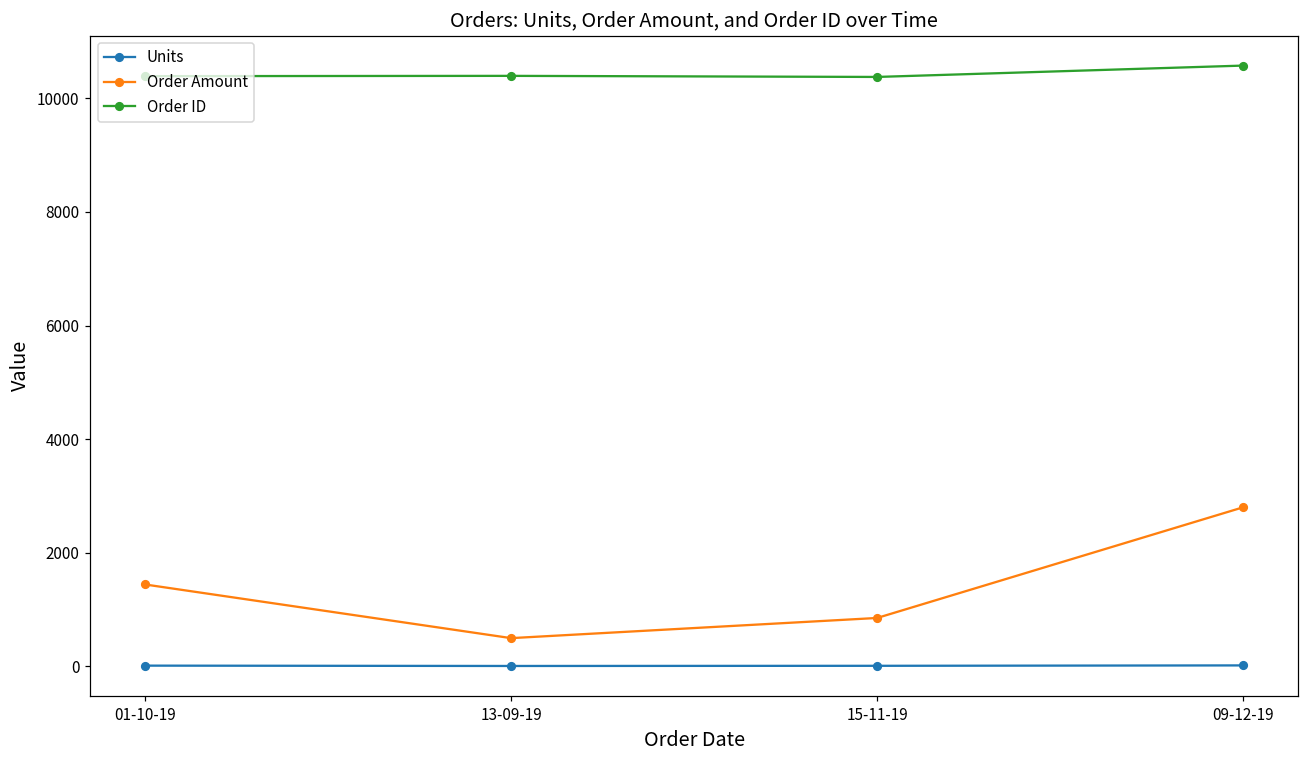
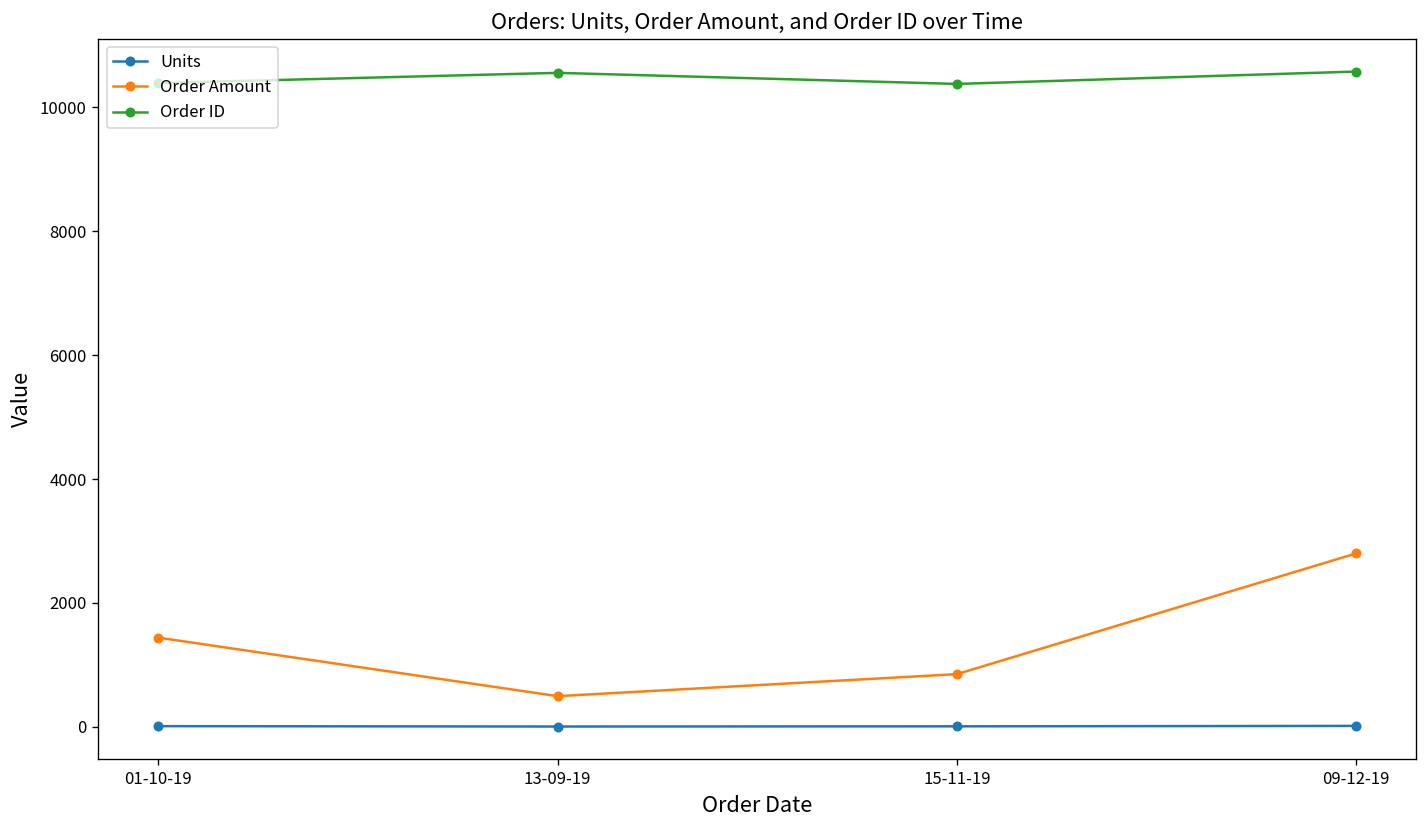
  {
    "Units": {
      "01-10-19": 0,
      "13-09-19": 0,
      "15-11-19": 0,
      "09-12-19": 0
    },
    "Order Amount": {
      "01-10-19": 1400,
      "13-09-19": 500,
      "15-11-19": 900,
      "09-12-19": 2800
    },
    "Order ID": {
-     "13-09-19": 10400,
+     "13-09-19": 10600,
      "15-11-19": 10400,
      "09-12-19": 10600
    }
  }
